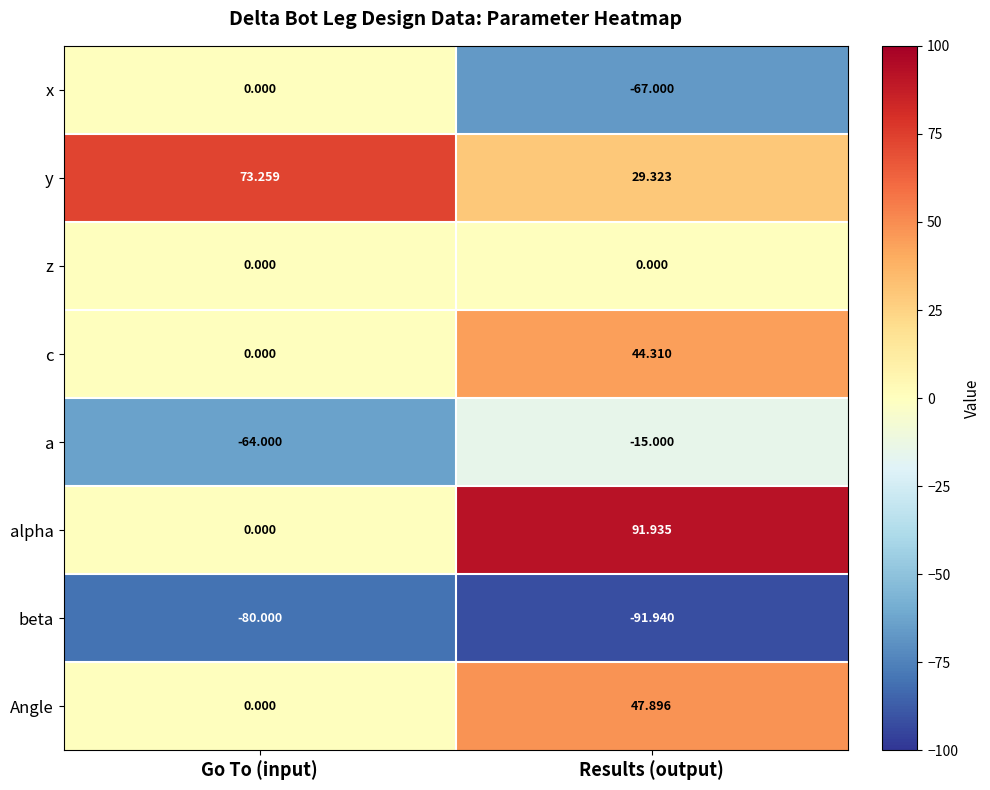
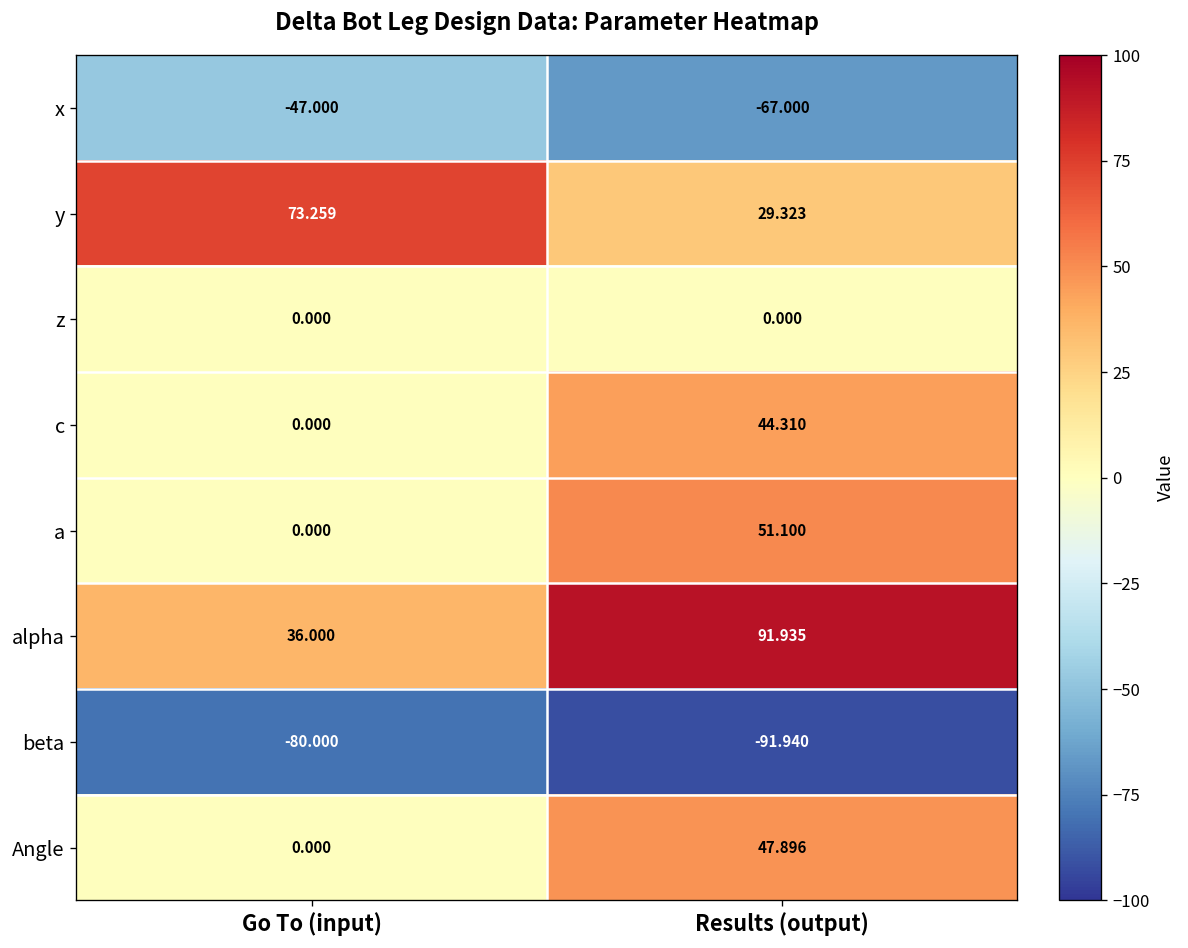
  {
    "x": {
-     "Go To (input)": 0.000,
+     "Go To (input)": -47.000,
      "Results (output)": -67.000
    },
    "y": {
      "Go To (input)": 73.259,
      "Results (output)": 29.323
    },
    "z": {
      "Go To (input)": 0.000,
      "Results (output)": 0.000
    },
    "c": {
      "Go To (input)": 0.000,
      "Results (output)": 44.310
    },
    "a": {
-     "Go To (input)": -64.000,
-     "Results (output)": -15.000
+     "Go To (input)": 0.000,
+     "Results (output)": 51.100
    },
    "alpha": {
-     "Go To (input)": 0.000,
+     "Go To (input)": 36.000,
      "Results (output)": 91.935
    },
    "beta": {
      "Go To (input)": -80.000,
      "Results (output)": -91.940
    },
    "Angle": {
      "Go To (input)": 0.000,
      "Results (output)": 47.896
    }
  }
